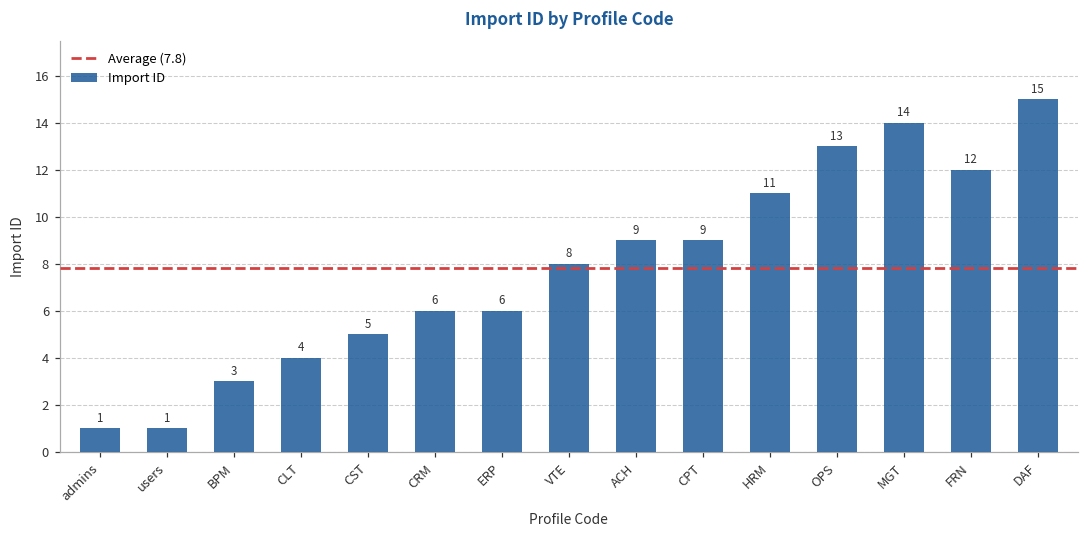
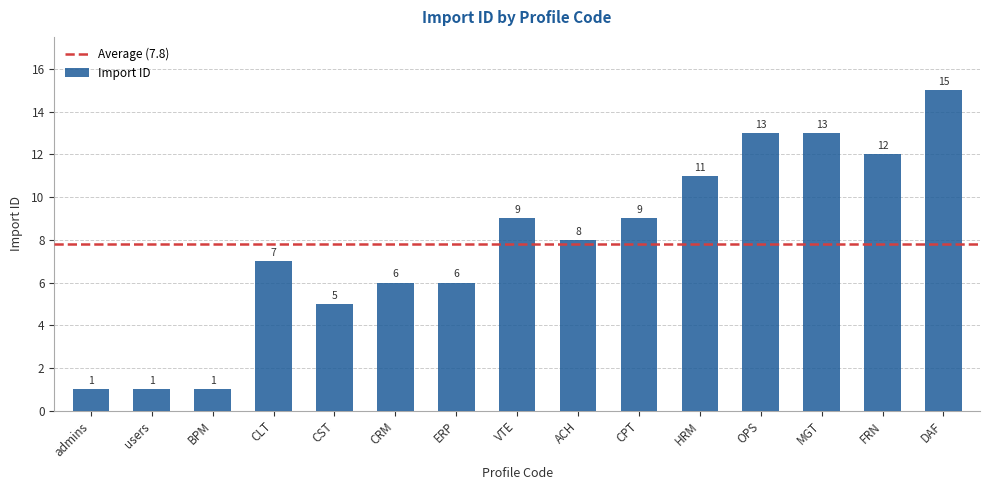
  {
    "admins": 1,
    "users": 1,
-   "BPM": 3,
-   "CLT": 4,
+   "BPM": 1,
+   "CLT": 7,
    "CST": 5,
    "CRM": 6,
    "ERP": 6,
-   "VTE": 8,
-   "ACH": 9,
+   "VTE": 9,
+   "ACH": 8,
    "CPT": 9,
    "HRM": 11,
    "OPS": 13,
-   "MGT": 14,
+   "MGT": 13,
    "FRN": 12,
    "DAF": 15
  }
